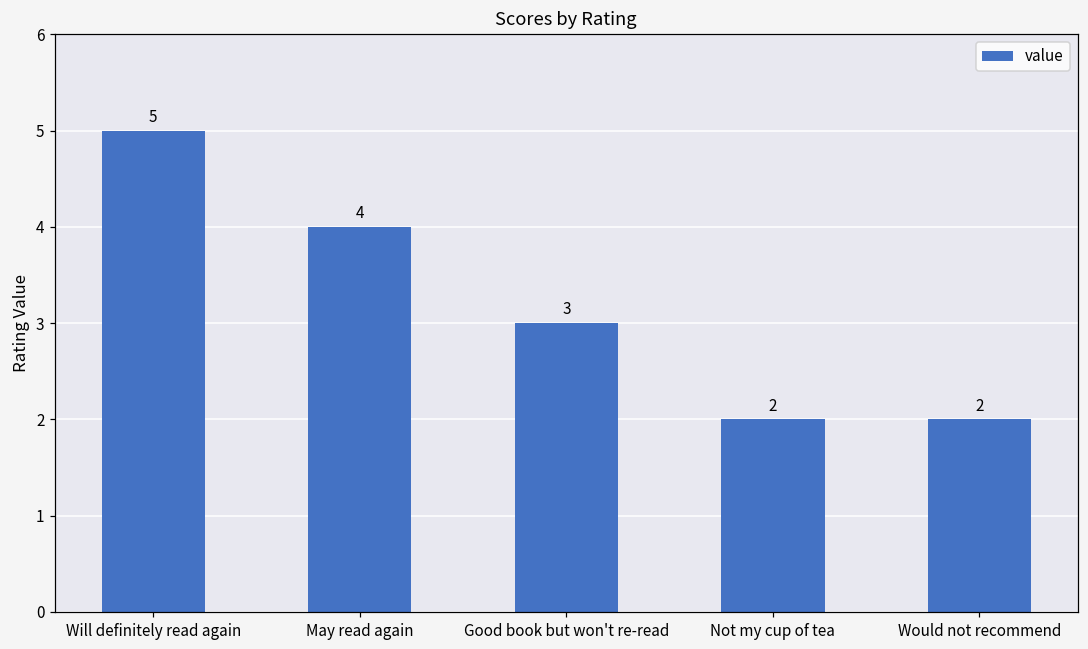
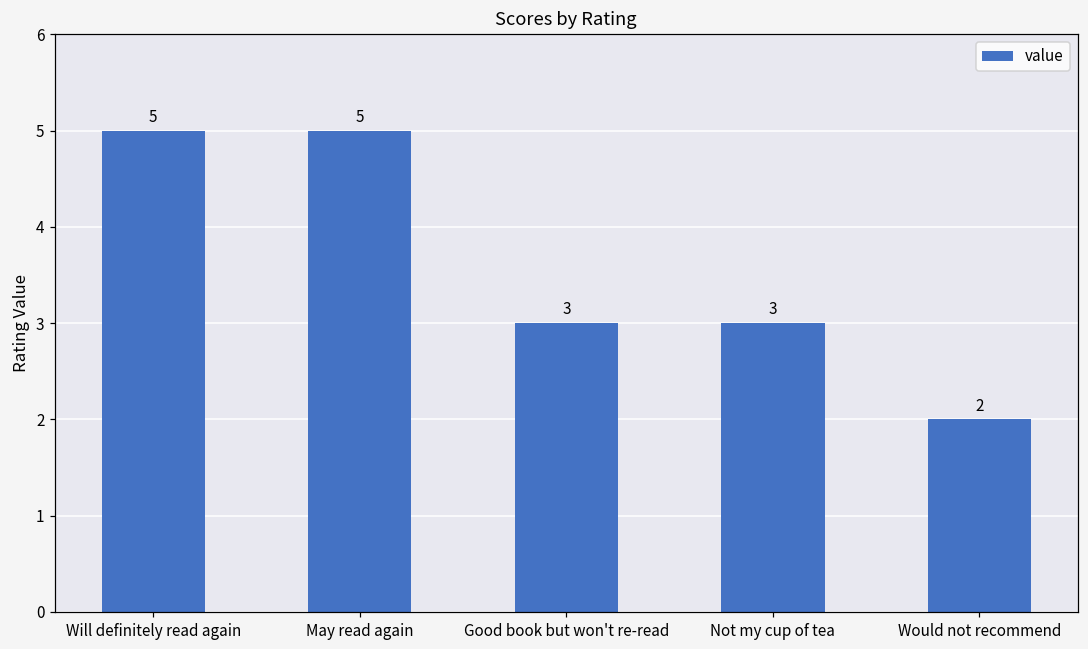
  {
    "Will definitely read again": 5,
-   "May read again": 4,
+   "May read again": 5,
    "Good book but won't re-read": 3,
-   "Not my cup of tea": 2,
+   "Not my cup of tea": 3,
    "Would not recommend": 2
  }
